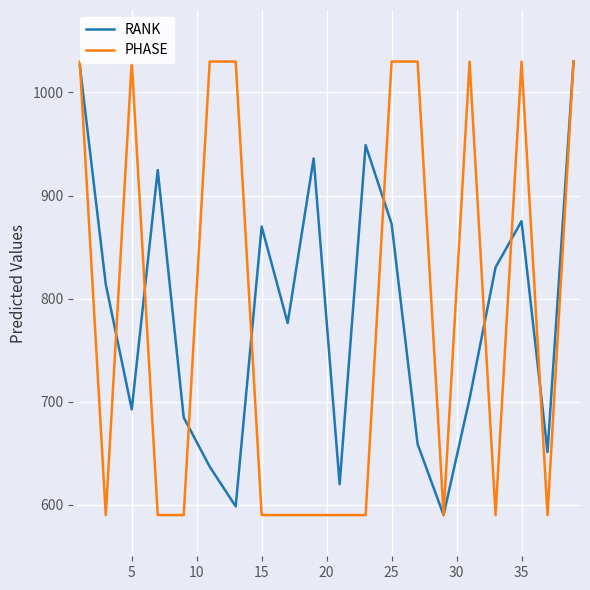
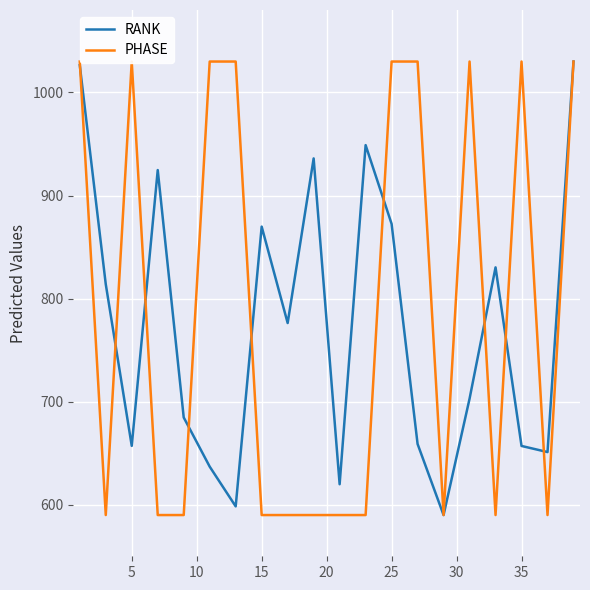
  {
    "RANK": {
-     "5": 693,
+     "5": 657,
      "15": 870,
      "25": 873,
-     "35": 875
+     "35": 657
    },
    "PHASE": {
      "15": 590,
      "25": 1030,
      "35": 1030
    }
  }
